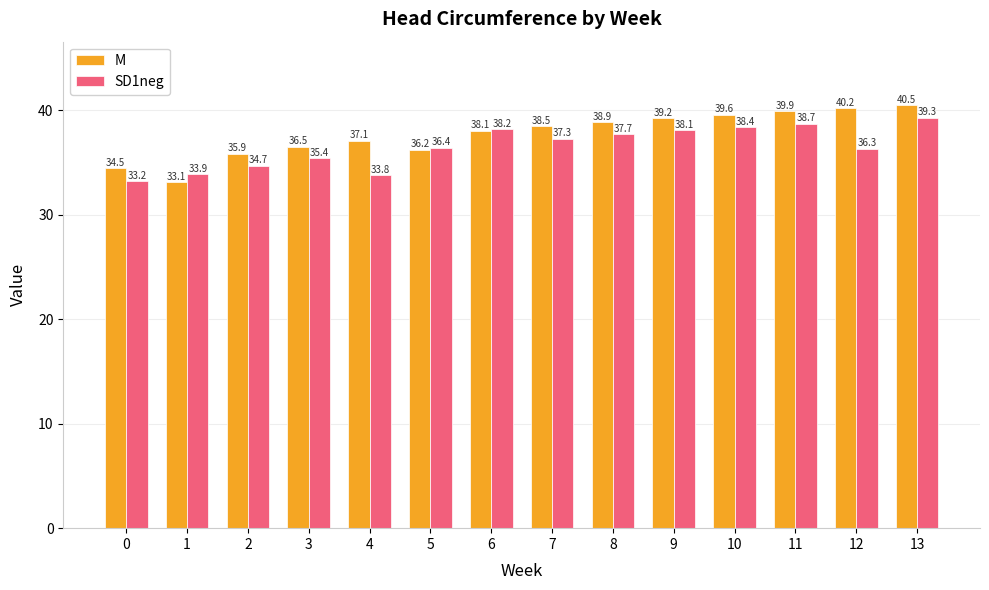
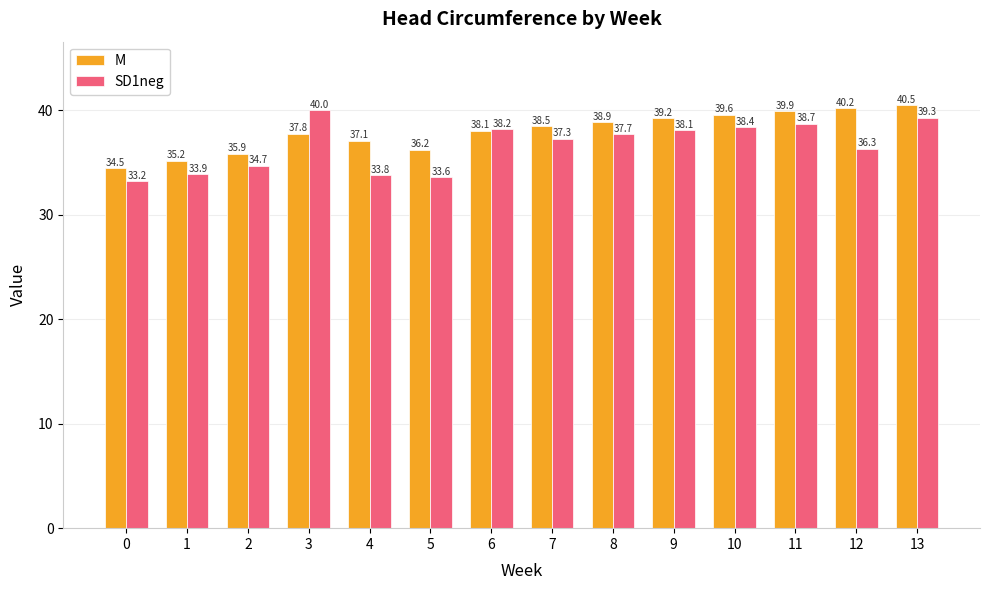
  {
    "M": {
      "0": 34.5,
-     "1": 33.1,
+     "1": 35.2,
      "2": 35.9,
-     "3": 36.5,
+     "3": 37.8,
      "4": 37.1,
      "5": 36.2,
      "6": 38.1,
      "7": 38.5,
      "8": 38.9,
      "9": 39.2,
      "10": 39.6,
      "11": 39.9,
      "12": 40.2,
      "13": 40.5
    },
    "SD1neg": {
      "0": 33.2,
      "1": 33.9,
      "2": 34.7,
-     "3": 35.4,
+     "3": 40.0,
      "4": 33.8,
-     "5": 36.4,
+     "5": 33.6,
      "6": 38.2,
      "7": 37.3,
      "8": 37.7,
      "9": 38.1,
      "10": 38.4,
      "11": 38.7,
      "12": 36.3,
      "13": 39.3
    }
  }
